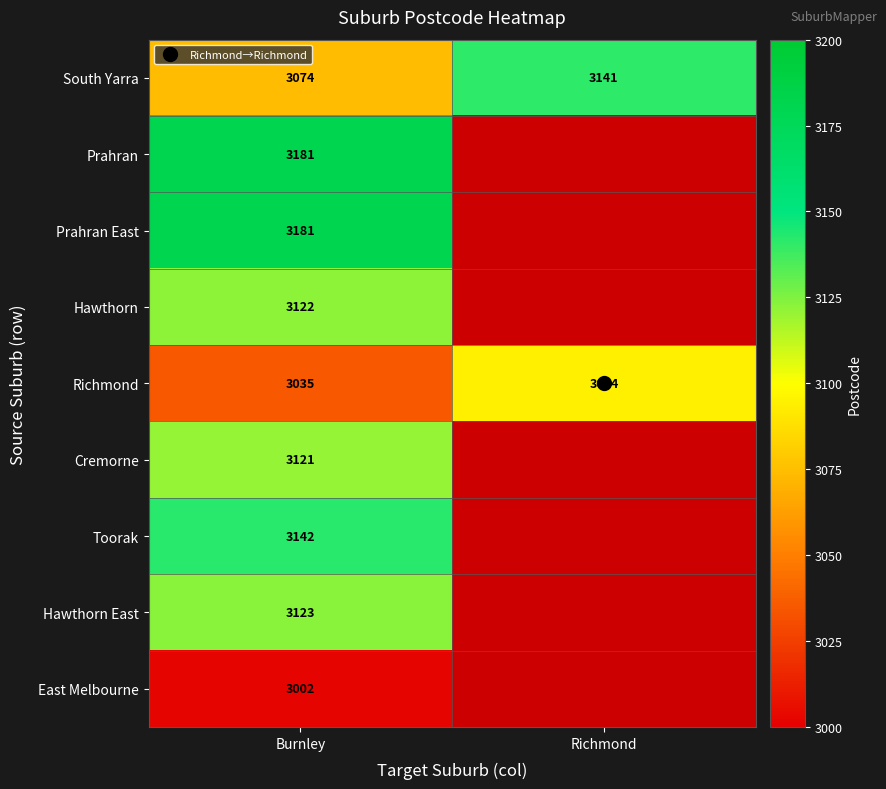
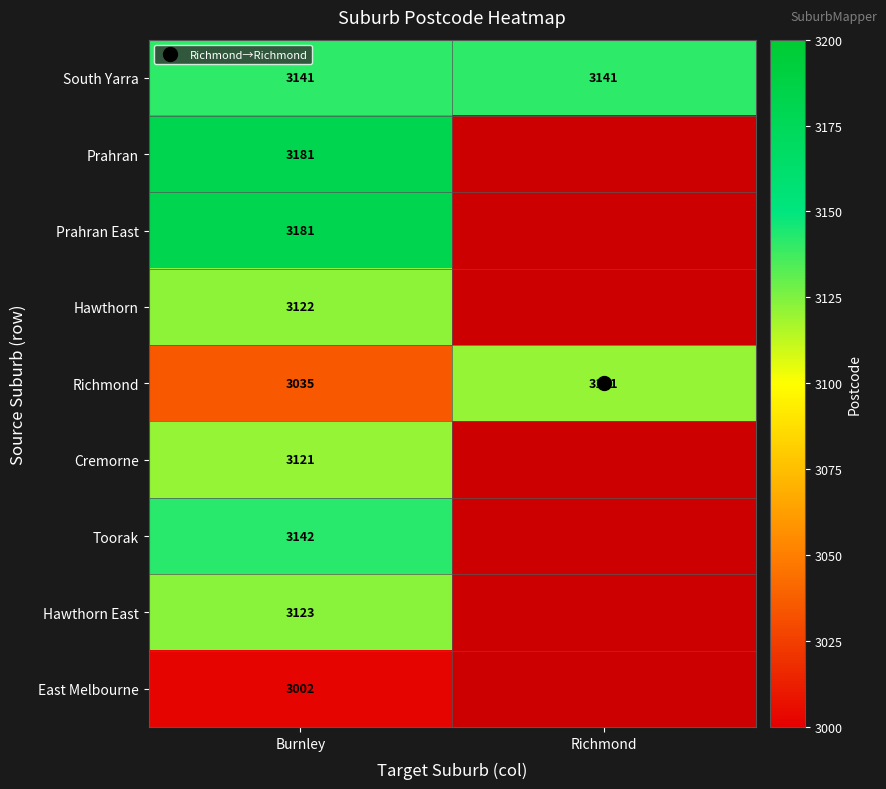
  {
    "South Yarra": {
-     "Burnley": 3074,
+     "Burnley": 3141,
      "Richmond": 3141
    },
    "Prahran": {
      "Burnley": 3181
    },
    "Prahran East": {
      "Burnley": 3181
    },
    "Hawthorn": {
      "Burnley": 3122
    },
    "Richmond": {
      "Burnley": 3035,
-     "Richmond": 3094
+     "Richmond": 3121
    },
    "Cremorne": {
      "Burnley": 3121
    },
    "Toorak": {
      "Burnley": 3142
    },
    "Hawthorn East": {
      "Burnley": 3123
    },
    "East Melbourne": {
      "Burnley": 3002
    }
  }
